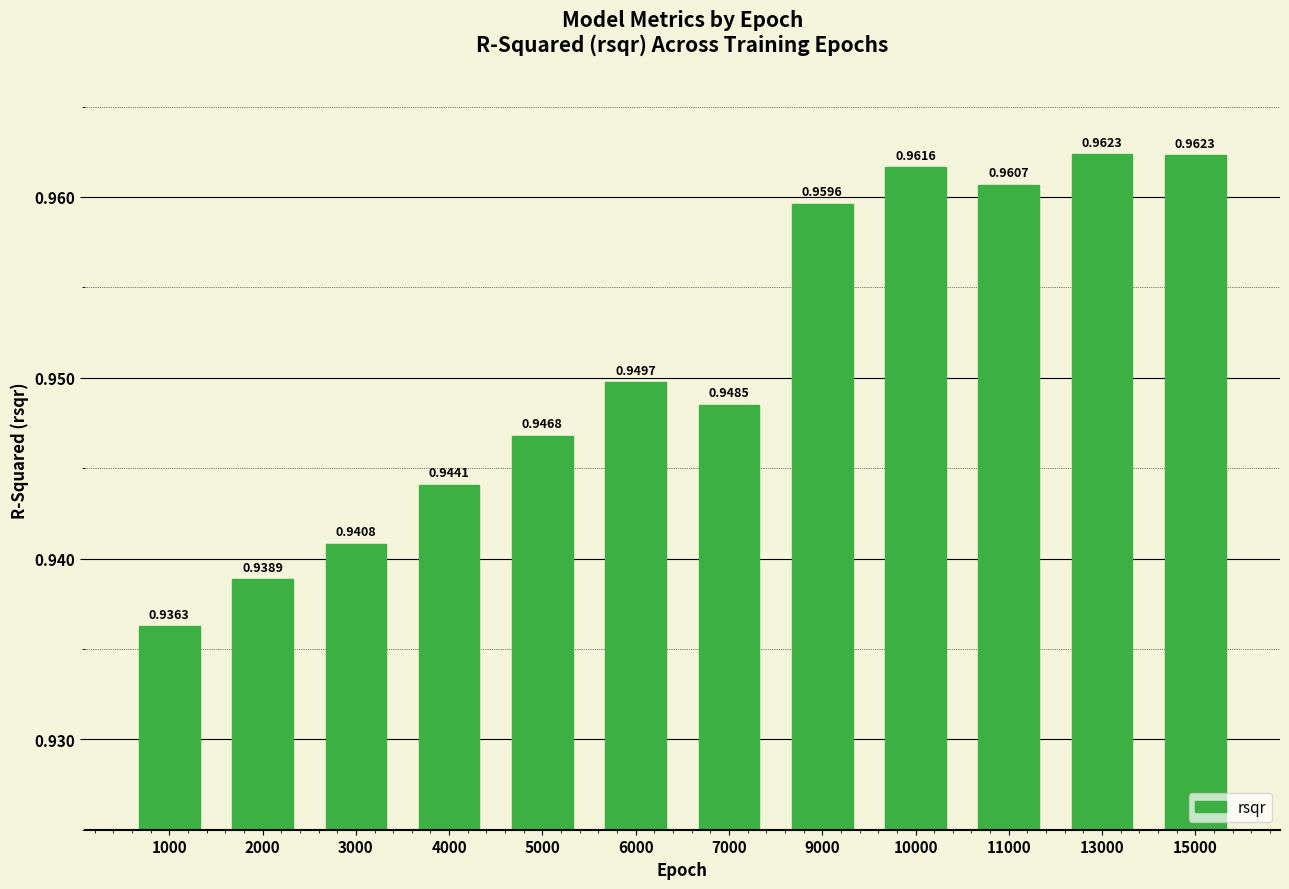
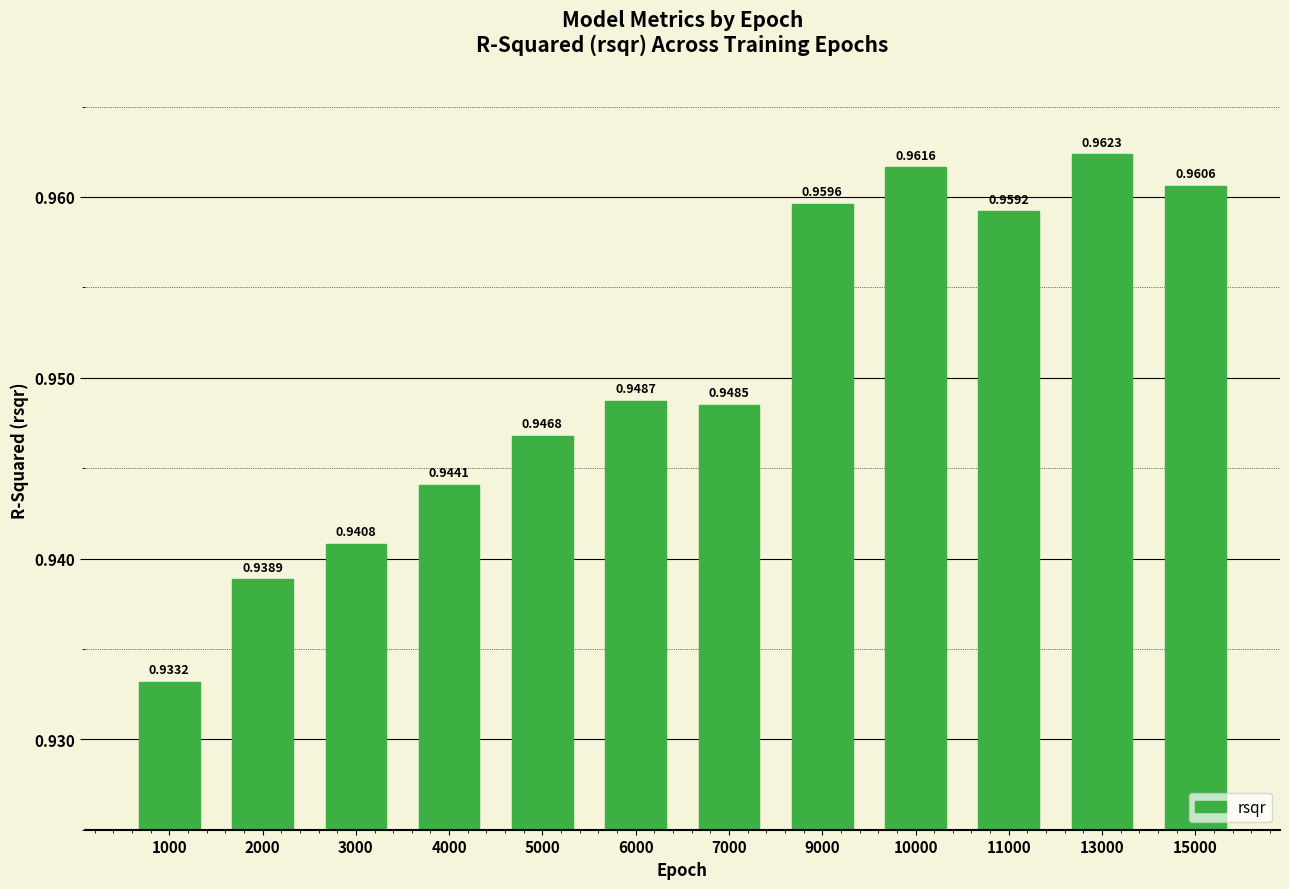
  {
-   "1000": 0.9363,
+   "1000": 0.9332,
    "2000": 0.9389,
    "3000": 0.9408,
    "4000": 0.9441,
    "5000": 0.9468,
-   "6000": 0.9497,
+   "6000": 0.9487,
    "7000": 0.9485,
    "9000": 0.9596,
    "10000": 0.9616,
-   "11000": 0.9607,
+   "11000": 0.9592,
    "13000": 0.9623,
-   "15000": 0.9623
+   "15000": 0.9606
  }
